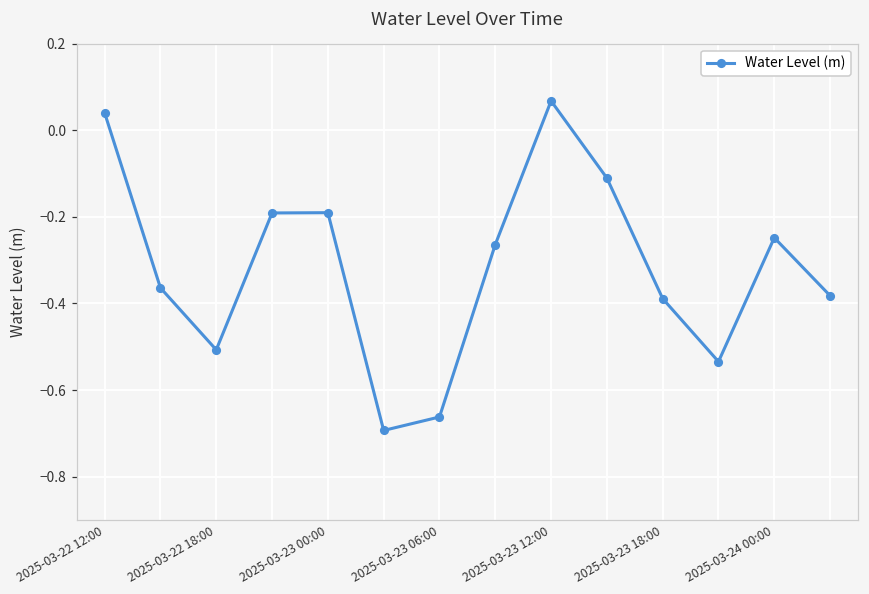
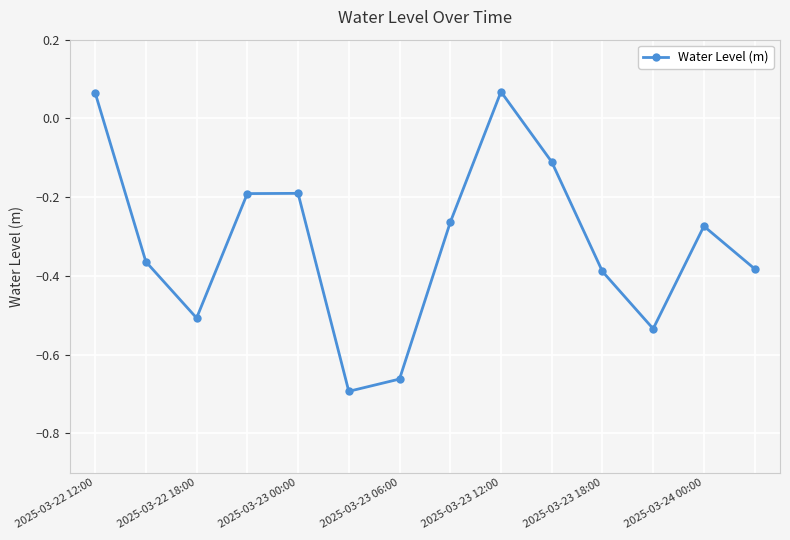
  {
-   "2025-03-22 12:00": 0.04,
+   "2025-03-22 12:00": 0.07,
    "2025-03-22 18:00": -0.51,
    "2025-03-23 00:00": -0.19,
    "2025-03-23 06:00": -0.66,
    "2025-03-23 12:00": 0.07,
    "2025-03-23 18:00": -0.39,
-   "2025-03-24 00:00": -0.25
+   "2025-03-24 00:00": -0.27
  }
